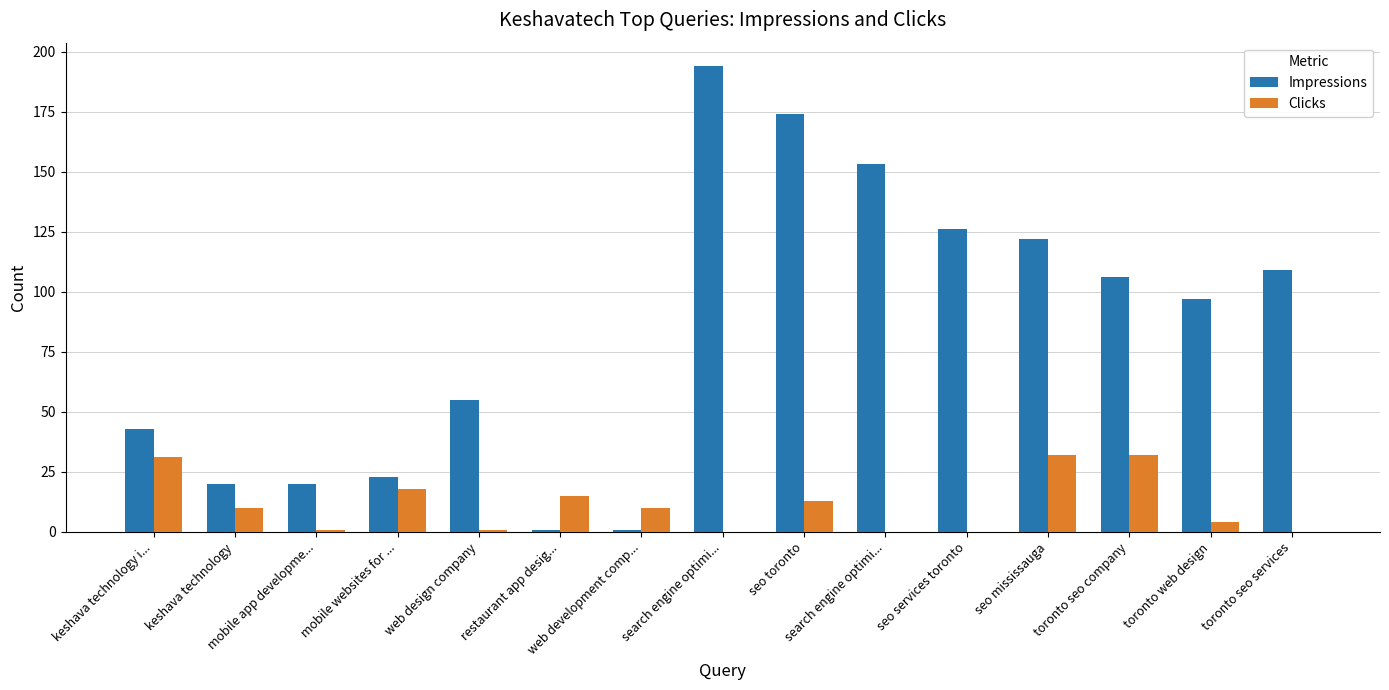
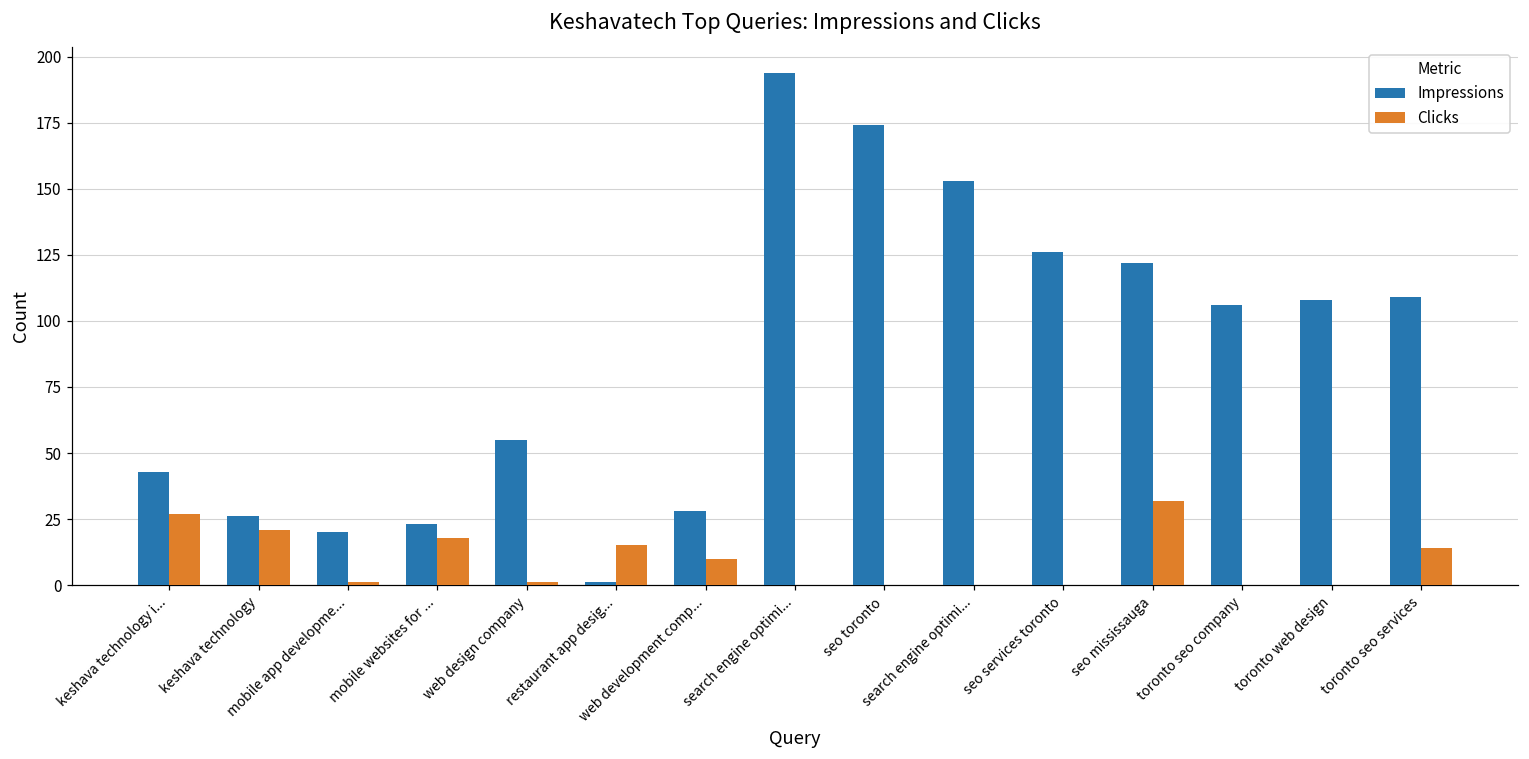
  {
    "Impressions": {
      "keshava technology i...": 43,
-     "keshava technology": 20,
+     "keshava technology": 26,
      "mobile app developme...": 20,
      "mobile websites for ...": 23,
      "web design company": 55,
-     "web development comp...": 1,
+     "web development comp...": 28,
      "seo toronto": 174,
      "seo services toronto": 126,
      "seo mississauga": 122,
      "toronto seo company": 106,
-     "toronto web design": 97,
+     "toronto web design": 108,
      "toronto seo services": 109
    },
    "Clicks": {
-     "keshava technology i...": 31,
-     "keshava technology": 10,
+     "keshava technology i...": 27,
+     "keshava technology": 21,
      "mobile websites for ...": 18,
      "restaurant app desig...": 15,
      "web development comp...": 10,
-     "seo toronto": 13,
+     "seo toronto": 0,
      "seo services toronto": 0,
      "seo mississauga": 32,
-     "toronto seo company": 32,
-     "toronto web design": 4,
-     "toronto seo services": 0
+     "toronto seo company": 0,
+     "toronto web design": 0,
+     "toronto seo services": 14
    }
  }
